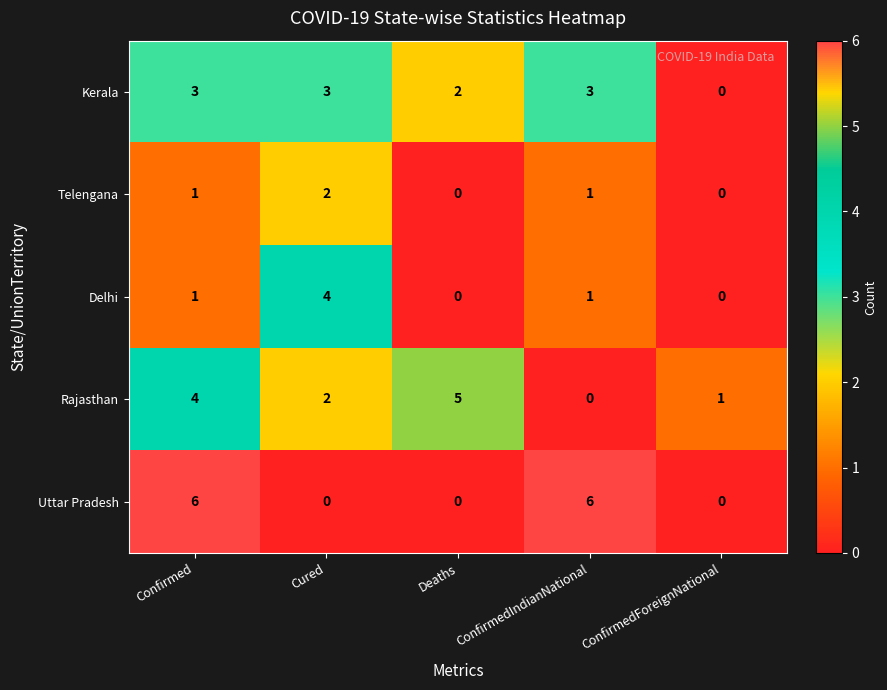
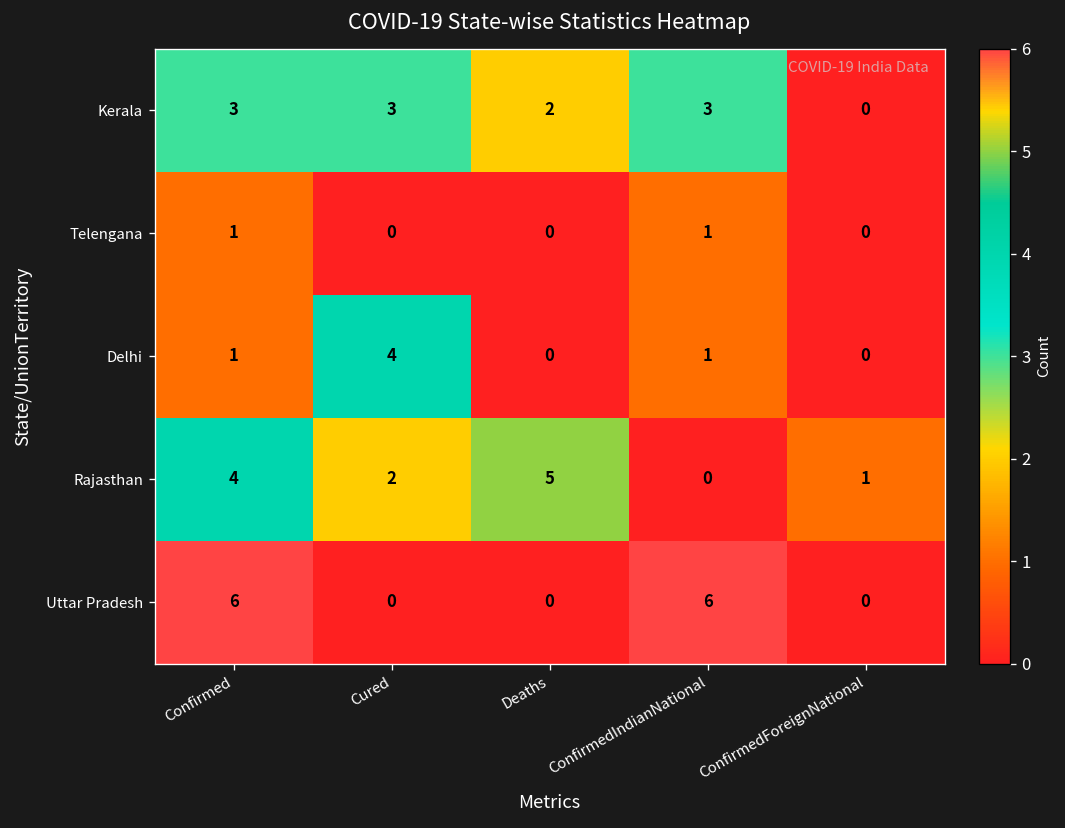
  {
    "Kerala": {
      "Confirmed": 3,
      "Cured": 3,
      "Deaths": 2,
      "ConfirmedIndianNational": 3
    },
    "Telengana": {
      "Confirmed": 1,
-     "Cured": 2,
+     "Cured": 0,
      "Deaths": 0,
      "ConfirmedIndianNational": 1,
      "ConfirmedForeignNational": 0
    },
    "Delhi": {
      "Confirmed": 1,
      "Cured": 4,
      "Deaths": 0,
      "ConfirmedIndianNational": 1,
      "ConfirmedForeignNational": 0
    },
    "Rajasthan": {
      "Confirmed": 4,
      "Cured": 2,
      "Deaths": 5,
      "ConfirmedIndianNational": 0,
      "ConfirmedForeignNational": 1
    },
    "Uttar Pradesh": {
      "Confirmed": 6,
      "Cured": 0,
      "Deaths": 0,
      "ConfirmedIndianNational": 6,
      "ConfirmedForeignNational": 0
    }
  }
